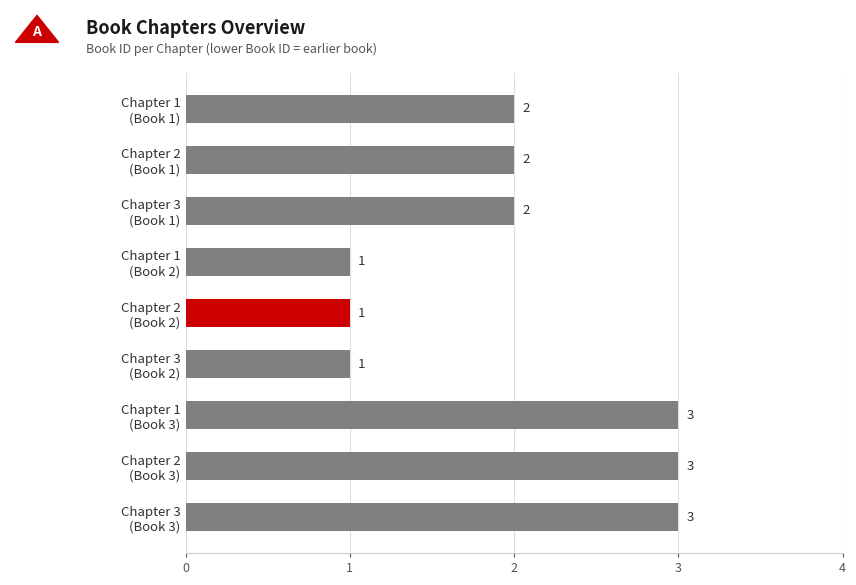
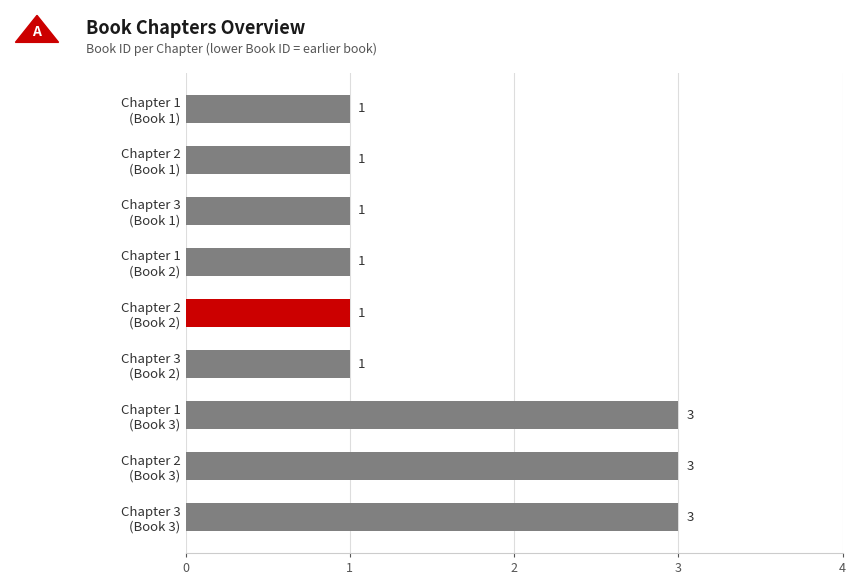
  {
-   "Chapter 1 (Book 1)": 2,
-   "Chapter 2 (Book 1)": 2,
-   "Chapter 3 (Book 1)": 2,
+   "Chapter 1 (Book 1)": 1,
+   "Chapter 2 (Book 1)": 1,
+   "Chapter 3 (Book 1)": 1,
    "Chapter 1 (Book 2)": 1,
    "Chapter 2 (Book 2)": 1,
    "Chapter 3 (Book 2)": 1,
    "Chapter 1 (Book 3)": 3,
    "Chapter 2 (Book 3)": 3,
    "Chapter 3 (Book 3)": 3
  }
